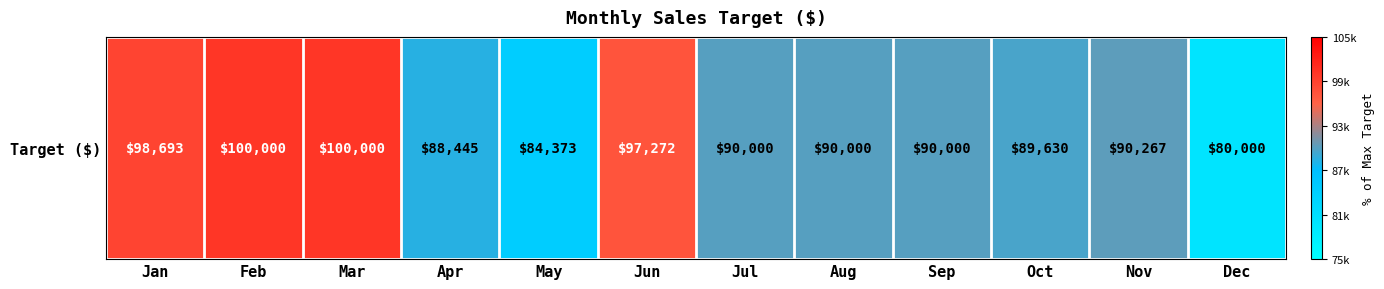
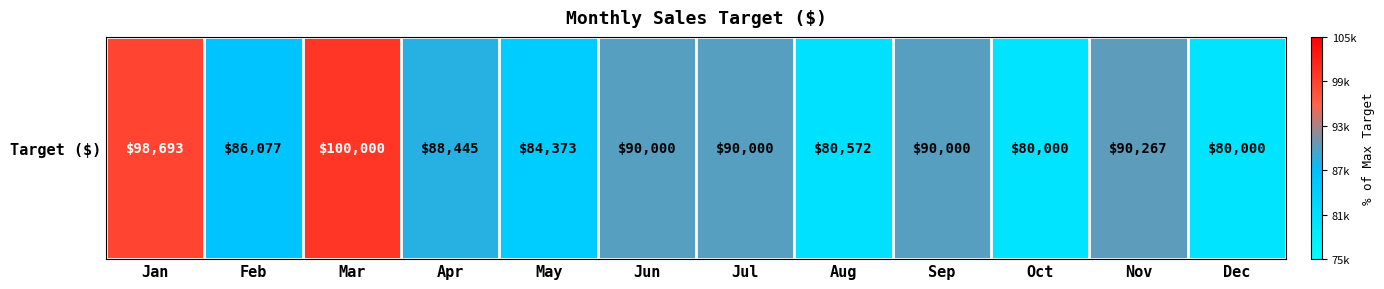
  {
    "Target ($)": {
      "Jan": "$98,693",
-     "Feb": "$100,000",
+     "Feb": "$86,077",
      "Mar": "$100,000",
      "Apr": "$88,445",
      "May": "$84,373",
-     "Jun": "$97,272",
+     "Jun": "$90,000",
      "Jul": "$90,000",
-     "Aug": "$90,000",
+     "Aug": "$80,572",
      "Sep": "$90,000",
-     "Oct": "$89,630",
+     "Oct": "$80,000",
      "Nov": "$90,267",
      "Dec": "$80,000"
    }
  }
